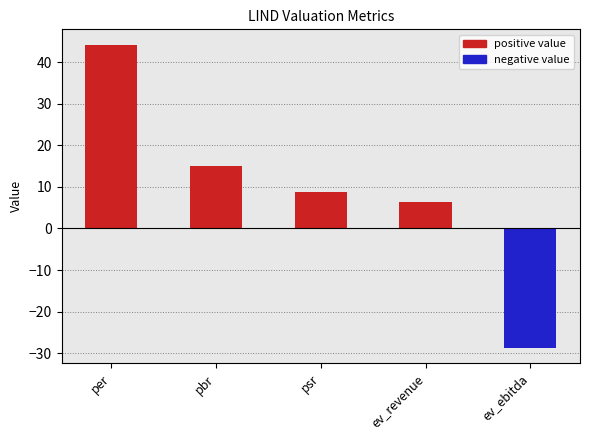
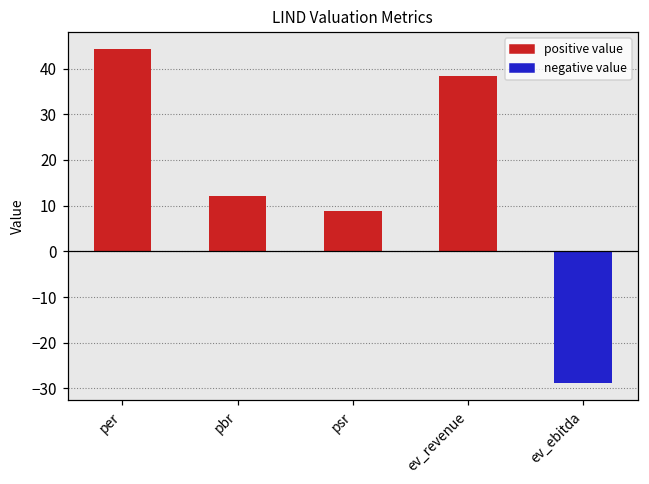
  {
    "per": 44,
-   "pbr": 15,
+   "pbr": 12,
    "psr": 9,
-   "ev_revenue": 6,
+   "ev_revenue": 38,
    "ev_ebitda": -29
  }
